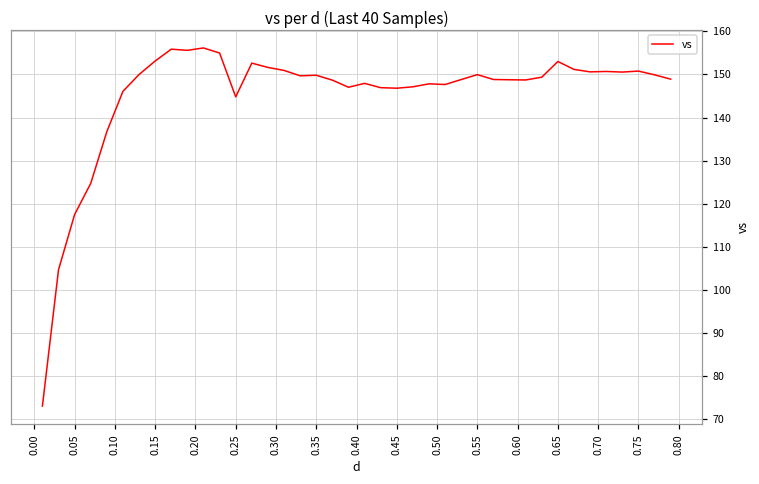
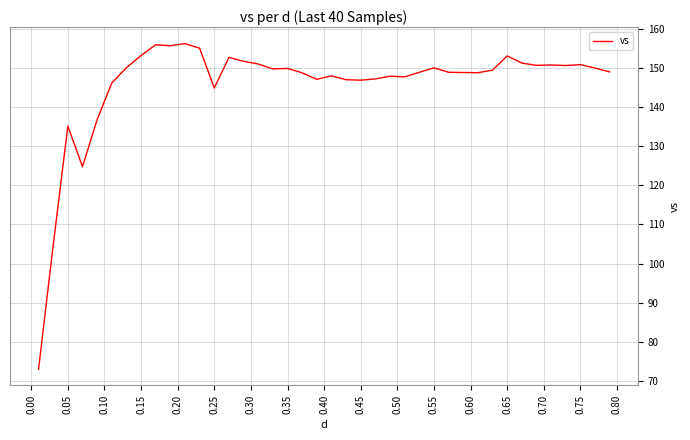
  {
-   "0.05": 118,
+   "0.05": 135,
    "0.15": 153,
    "0.25": 145,
    "0.35": 150,
    "0.45": 147,
    "0.55": 150,
    "0.65": 153,
    "0.75": 151
  }
